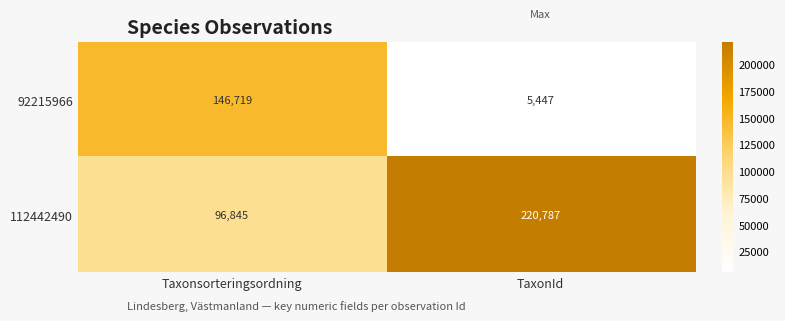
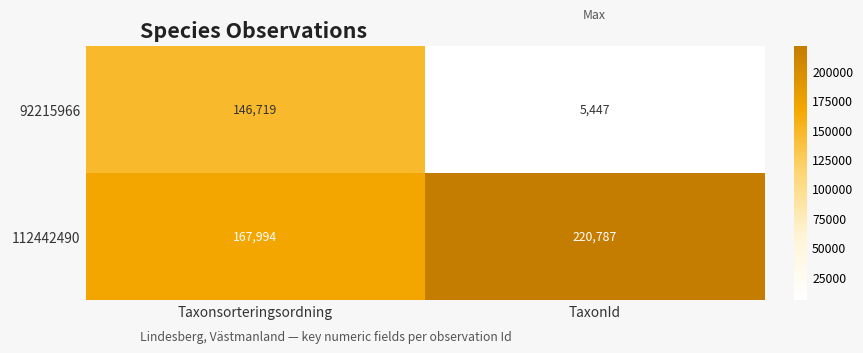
  {
    "92215966": {
      "Taxonsorteringsordning": "146,719",
      "TaxonId": "5,447"
    },
    "112442490": {
-     "Taxonsorteringsordning": "96,845",
+     "Taxonsorteringsordning": "167,994",
      "TaxonId": "220,787"
    }
  }
